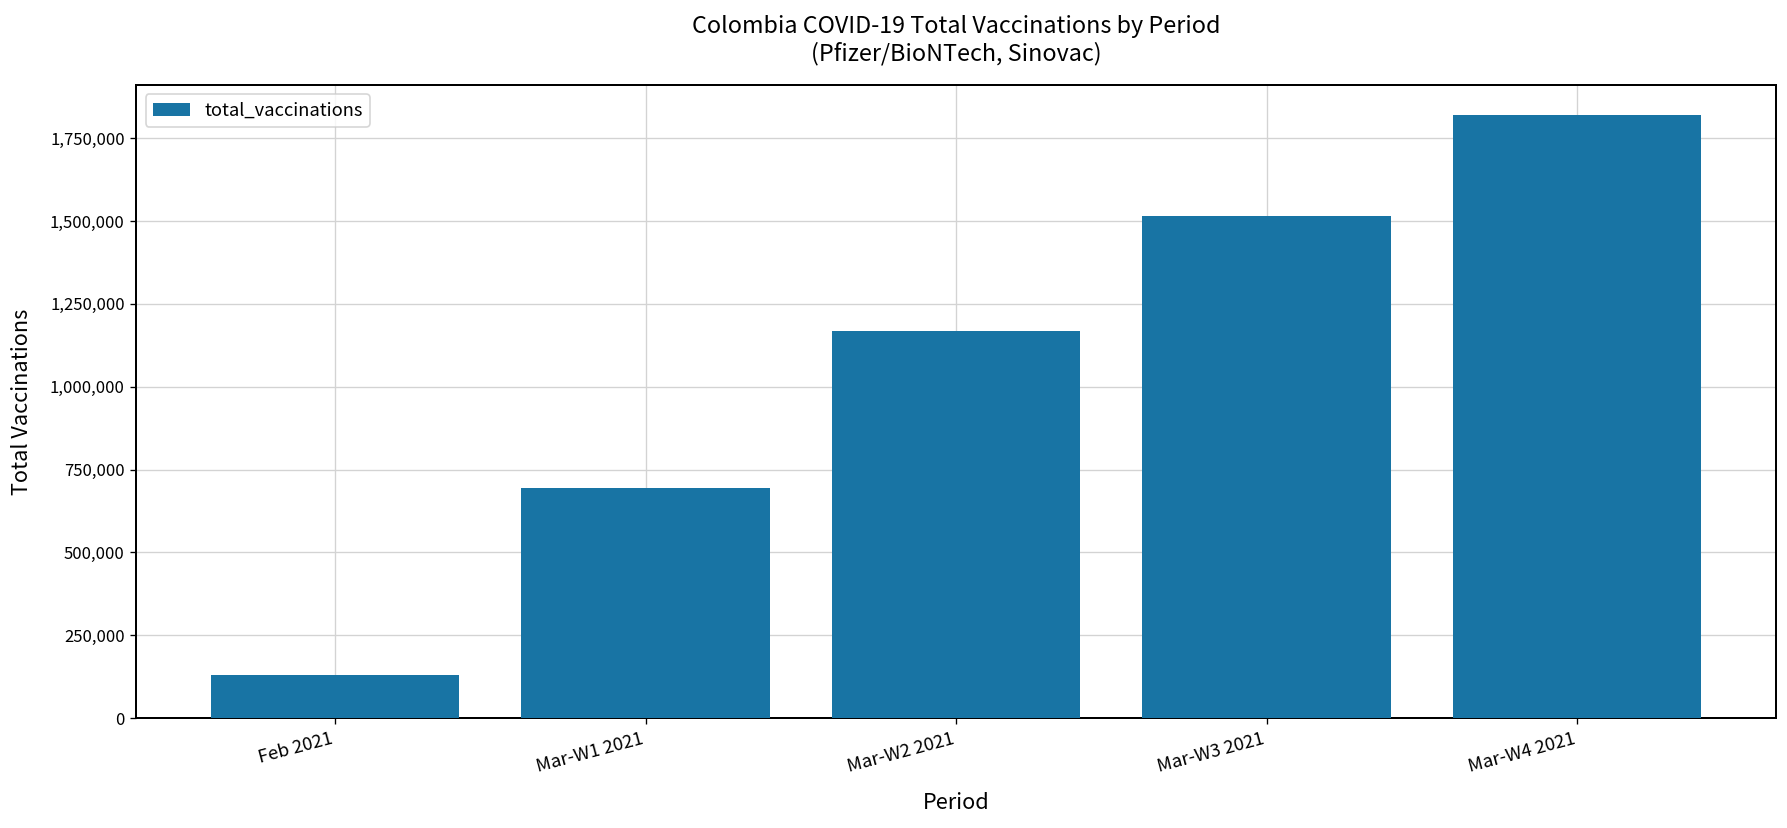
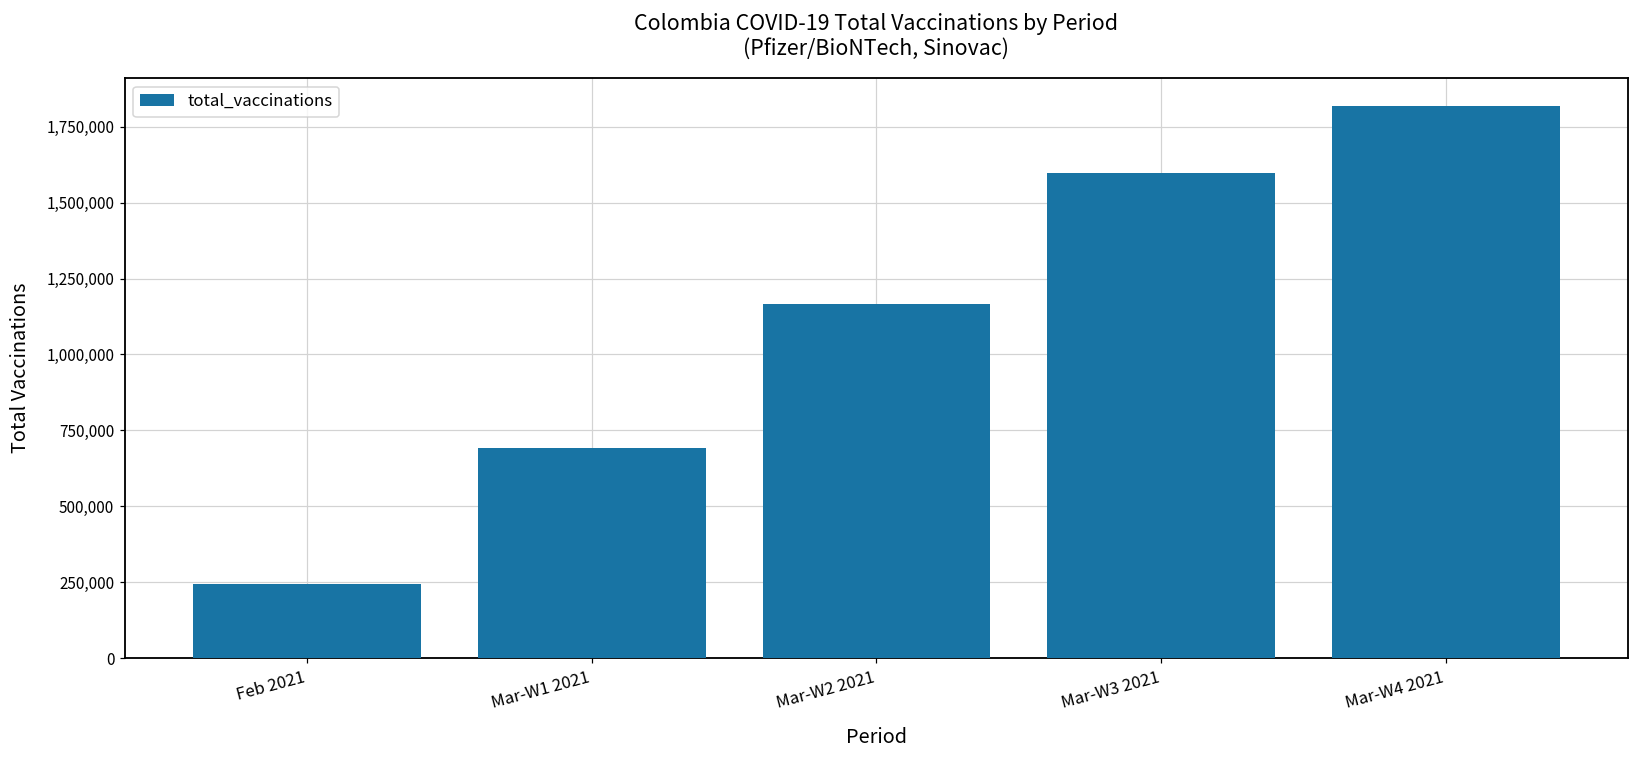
  {
-   "Feb 2021": "130,000",
+   "Feb 2021": "240,000",
    "Mar-W1 2021": "690,000",
    "Mar-W2 2021": "1,170,000",
-   "Mar-W3 2021": "1,520,000",
+   "Mar-W3 2021": "1,600,000",
    "Mar-W4 2021": "1,820,000"
  }
